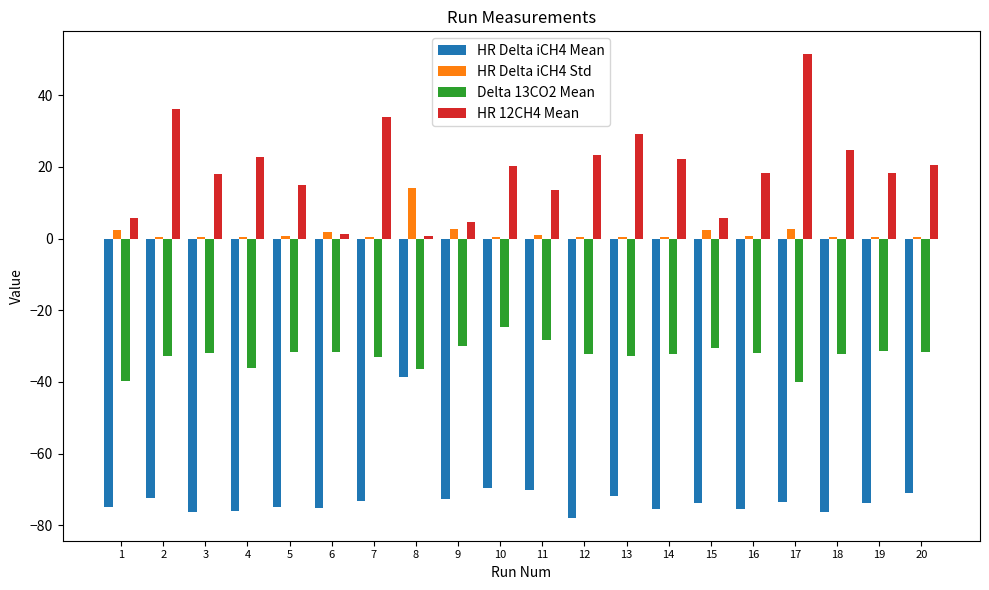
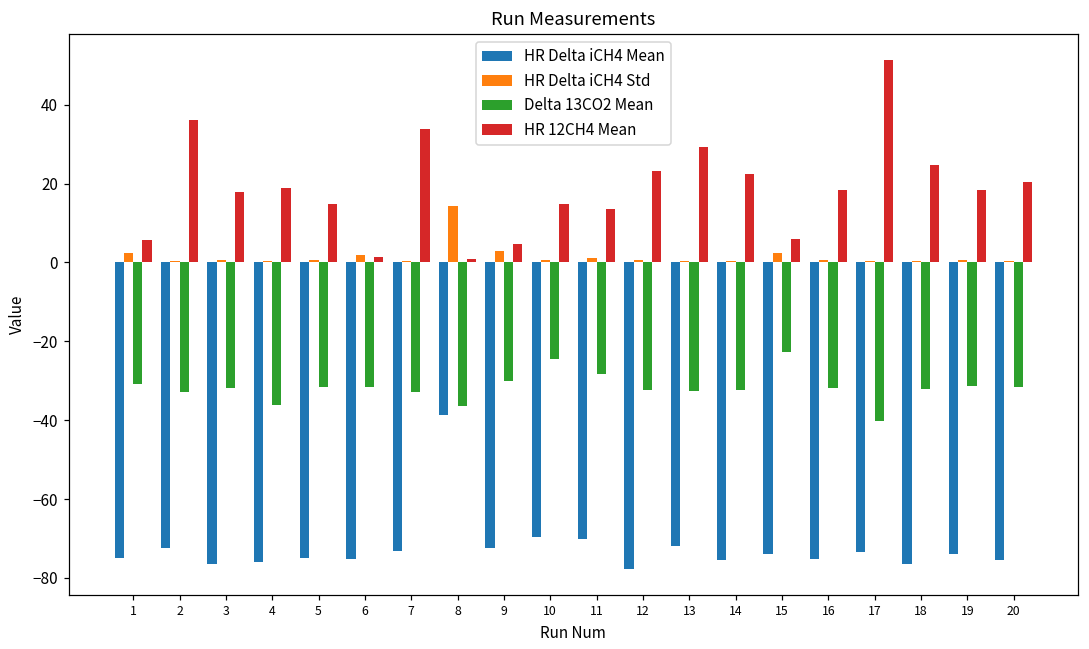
  {
    "HR Delta iCH4 Mean": {
      "1": -75,
      "2": -72,
      "3": -76,
      "4": -76,
      "5": -75,
      "6": -75,
      "7": -73,
      "8": -39,
      "9": -73,
      "10": -70,
      "11": -70,
      "12": -78,
      "13": -72,
      "14": -75,
      "15": -74,
      "16": -75,
      "17": -73,
      "18": -76,
      "19": -74,
-     "20": -71
+     "20": -75
    },
    "HR Delta iCH4 Std": {
      "1": 2,
      "6": 2,
      "8": 14,
      "9": 3,
      "11": 1,
      "15": 2,
      "16": 1,
-     "17": 3
+     "17": 0
    },
    "Delta 13CO2 Mean": {
-     "1": -40,
+     "1": -31,
      "2": -33,
      "3": -32,
      "4": -36,
      "5": -32,
      "6": -32,
      "7": -33,
      "8": -37,
      "9": -30,
      "10": -25,
      "11": -28,
      "12": -32,
      "13": -33,
      "14": -32,
-     "15": -31,
+     "15": -23,
      "16": -32,
      "17": -40,
      "18": -32,
      "19": -31,
      "20": -32
    },
    "HR 12CH4 Mean": {
      "1": 6,
      "2": 36,
      "3": 18,
-     "4": 23,
+     "4": 19,
      "5": 15,
      "6": 1,
      "7": 34,
      "8": 1,
      "9": 5,
-     "10": 20,
+     "10": 15,
      "11": 14,
      "12": 23,
      "13": 29,
      "14": 22,
      "15": 6,
      "16": 18,
      "17": 51,
      "18": 25,
      "19": 18,
      "20": 20
    }
  }
